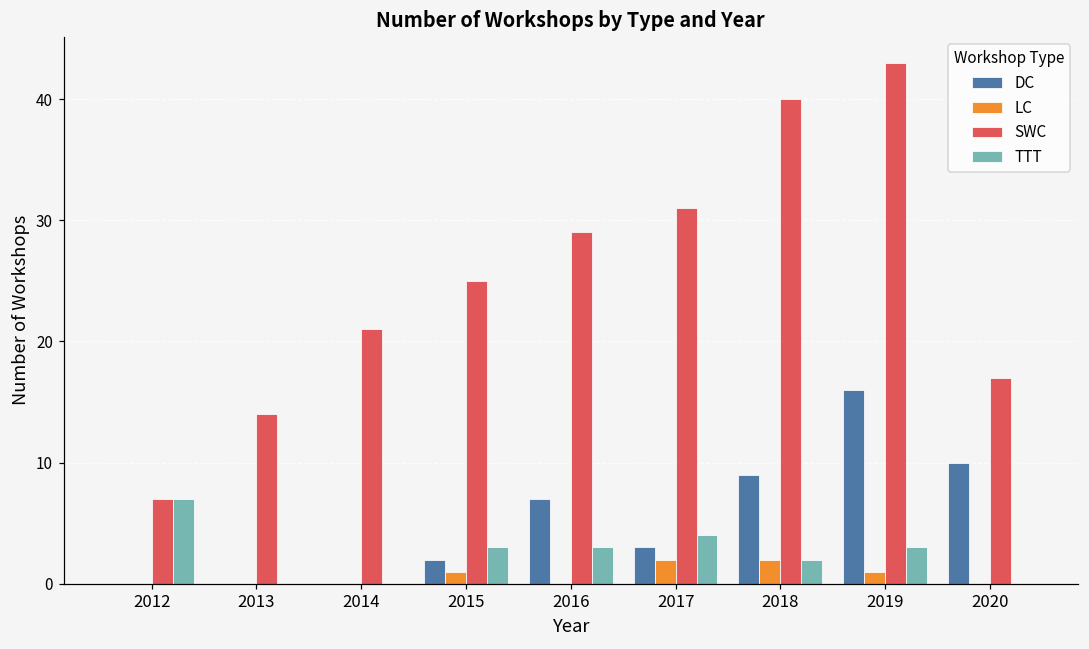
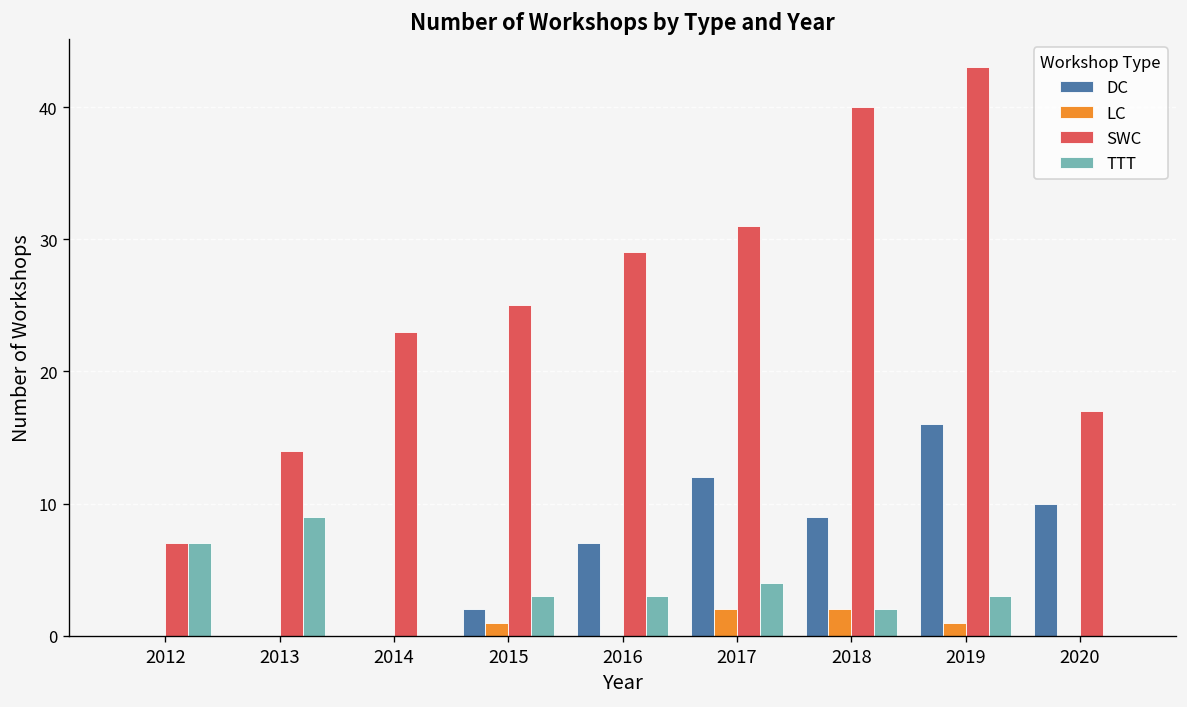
  {
    "DC": {
      "2012": 0,
      "2013": 0,
      "2014": 0,
      "2015": 2,
      "2016": 7,
-     "2017": 3,
+     "2017": 12,
      "2018": 9,
      "2019": 16,
      "2020": 10
    },
    "LC": {
      "2012": 0,
      "2013": 0,
      "2014": 0,
      "2015": 1,
      "2016": 0,
      "2017": 2,
      "2018": 2,
      "2019": 1,
      "2020": 0
    },
    "SWC": {
      "2012": 7,
      "2013": 14,
-     "2014": 21,
+     "2014": 23,
      "2015": 25,
      "2016": 29,
      "2017": 31,
      "2018": 40,
      "2019": 43,
      "2020": 17
    },
    "TTT": {
      "2012": 7,
-     "2013": 0,
+     "2013": 9,
      "2014": 0,
      "2015": 3,
      "2016": 3,
      "2017": 4,
      "2018": 2,
      "2019": 3,
      "2020": 0
    }
  }
